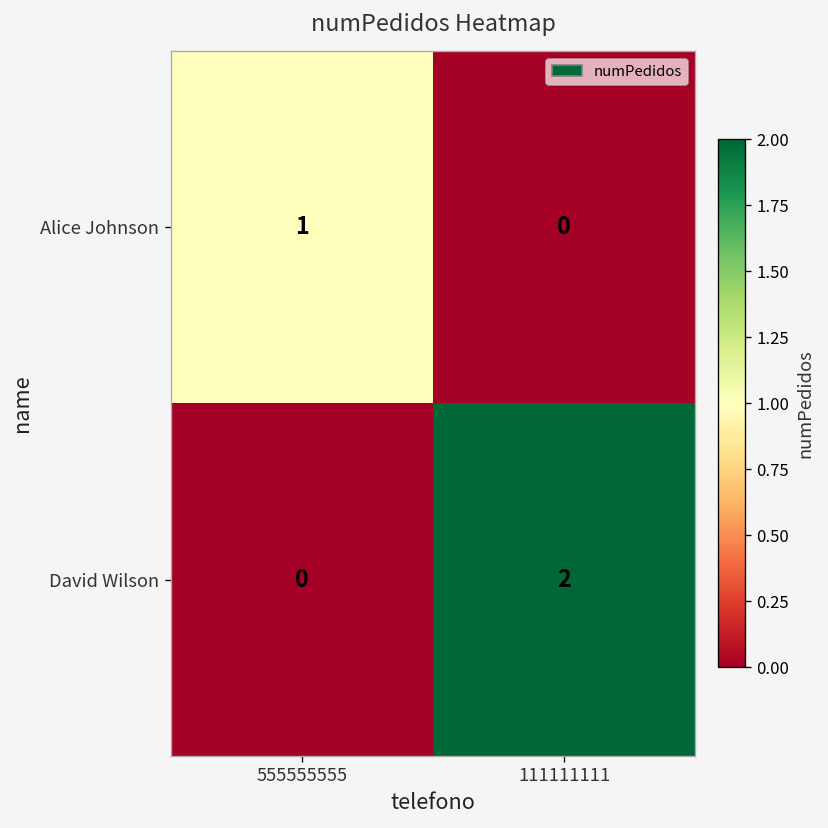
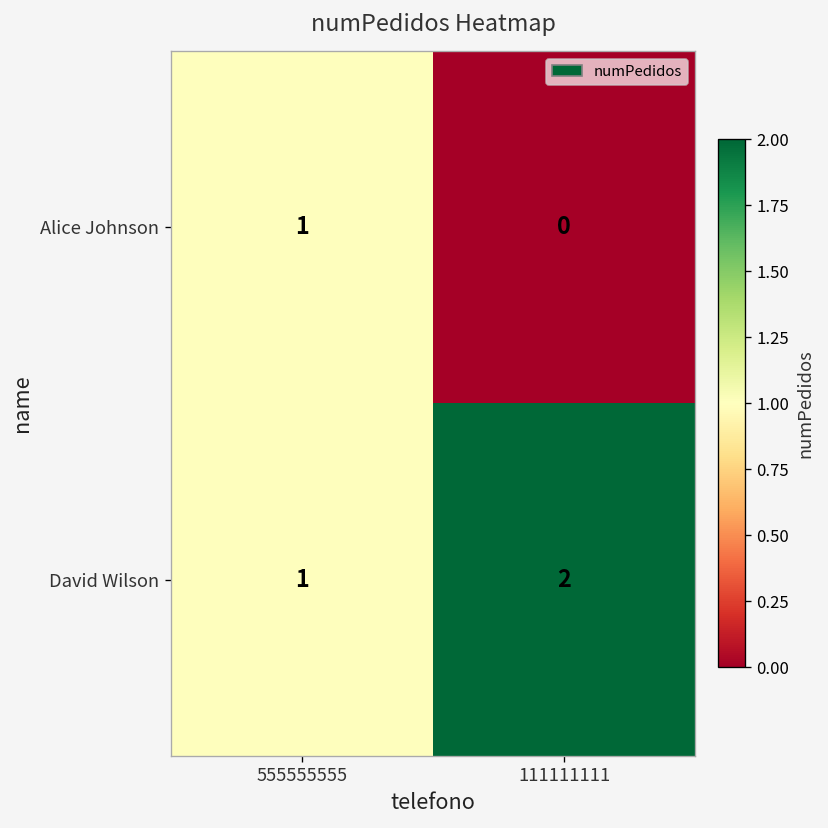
  {
    "Alice Johnson": {
      "555555555": 1,
      "111111111": 0
    },
    "David Wilson": {
-     "555555555": 0,
+     "555555555": 1,
      "111111111": 2
    }
  }
